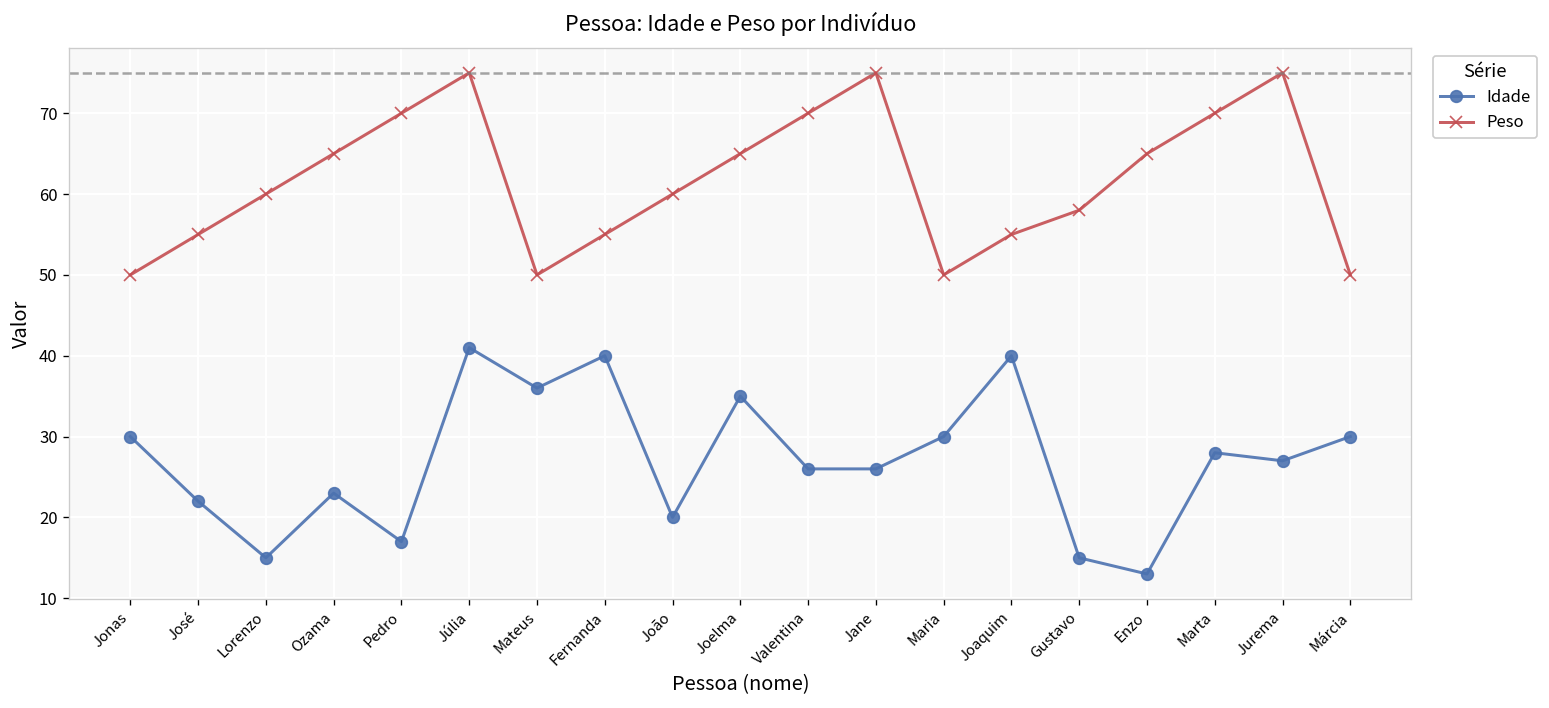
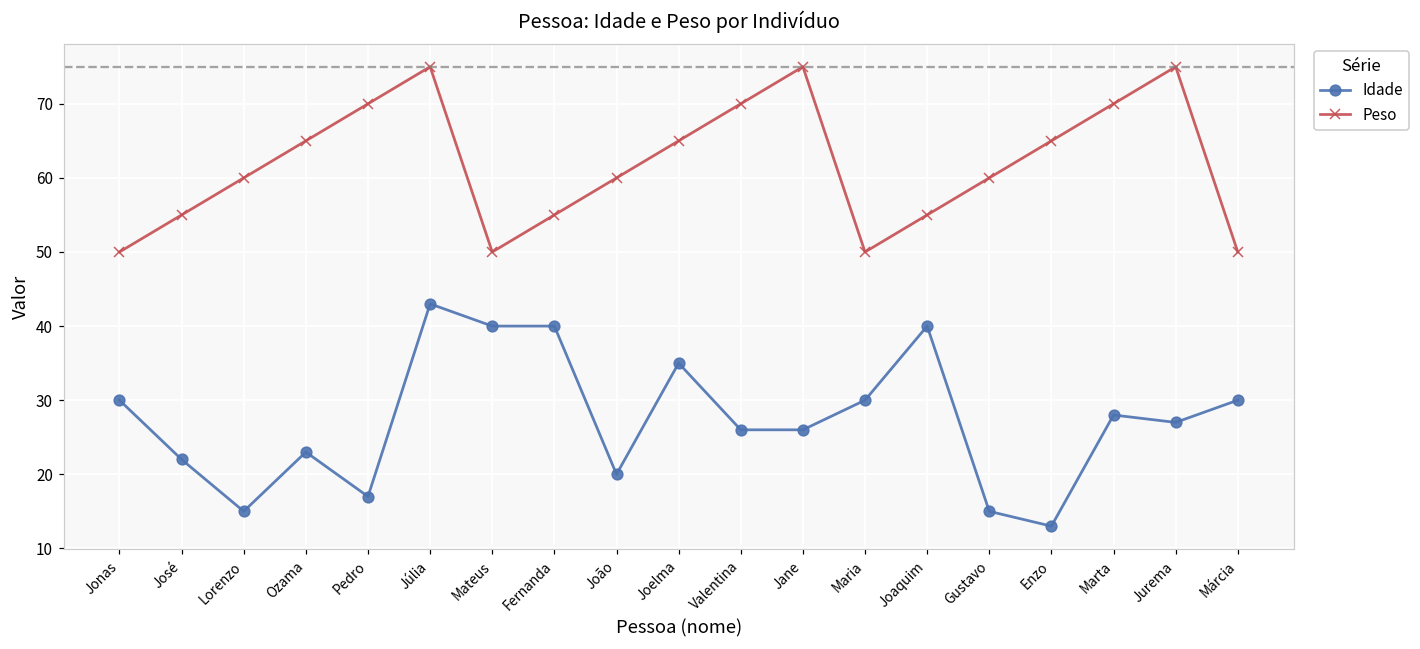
  {
    "Idade": {
      "Jonas": 30,
      "José": 22,
      "Lorenzo": 15,
      "Ozama": 23,
      "Pedro": 17,
-     "Júlia": 41,
-     "Mateus": 36,
+     "Júlia": 43,
+     "Mateus": 40,
      "Fernanda": 40,
      "João": 20,
      "Joelma": 35,
      "Valentina": 26,
      "Jane": 26,
      "Maria": 30,
      "Joaquim": 40,
      "Gustavo": 15,
      "Enzo": 13,
      "Marta": 28,
      "Jurema": 27,
      "Márcia": 30
    },
    "Peso": {
      "Jonas": 50,
      "José": 55,
      "Lorenzo": 60,
      "Ozama": 65,
      "Pedro": 70,
      "Júlia": 75,
      "Mateus": 50,
      "Fernanda": 55,
      "João": 60,
      "Joelma": 65,
      "Valentina": 70,
      "Jane": 75,
      "Maria": 50,
      "Joaquim": 55,
-     "Gustavo": 58,
+     "Gustavo": 60,
      "Enzo": 65,
      "Marta": 70,
      "Jurema": 75,
      "Márcia": 50
    }
  }
